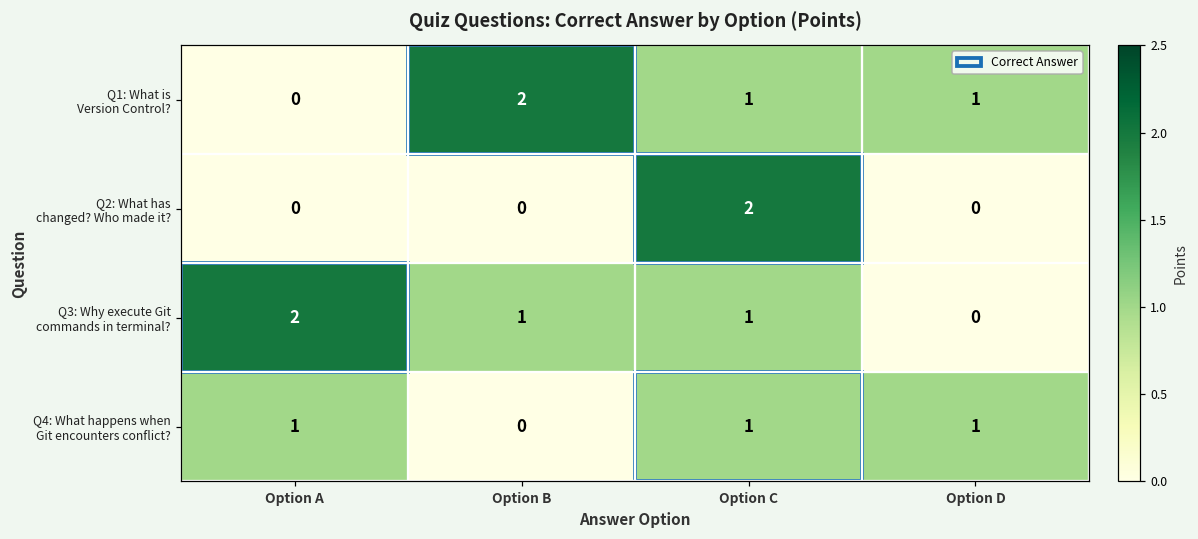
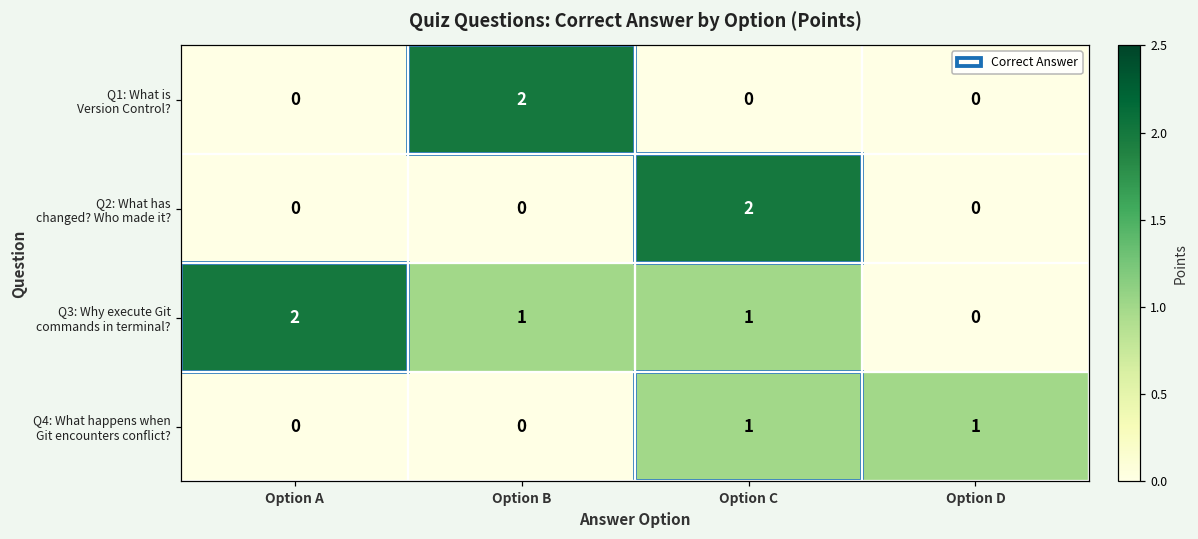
  {
    "Q1: What is Version Control?": {
      "Option A": 0,
      "Option B": 2,
-     "Option C": 1,
-     "Option D": 1
+     "Option C": 0,
+     "Option D": 0
    },
    "Q2: What has changed? Who made it?": {
      "Option A": 0,
      "Option B": 0,
      "Option C": 2,
      "Option D": 0
    },
    "Q3: Why execute Git commands in terminal?": {
      "Option A": 2,
      "Option B": 1,
      "Option C": 1,
      "Option D": 0
    },
    "Q4: What happens when Git encounters conflict?": {
-     "Option A": 1,
+     "Option A": 0,
      "Option B": 0,
      "Option C": 1,
      "Option D": 1
    }
  }
